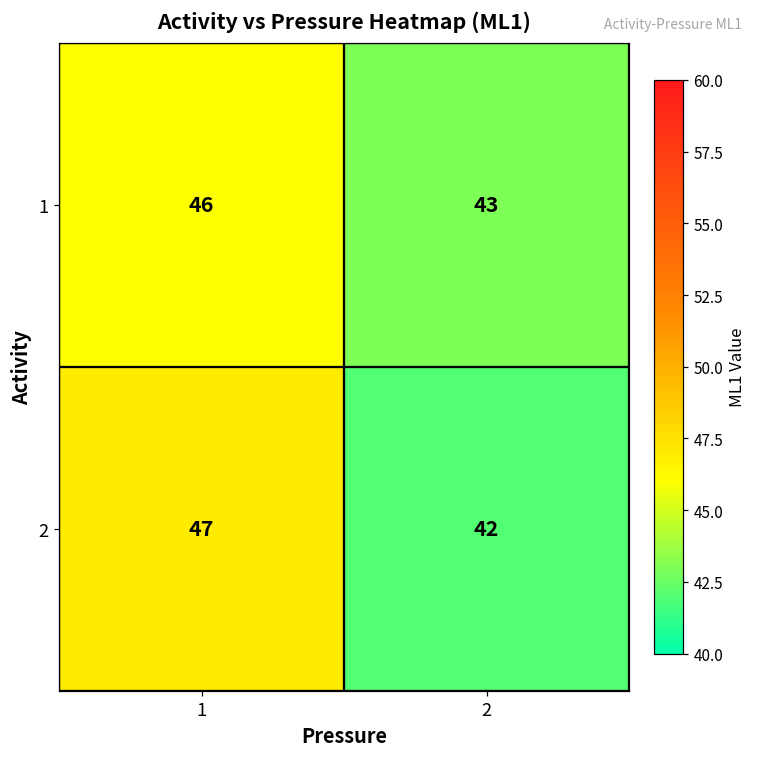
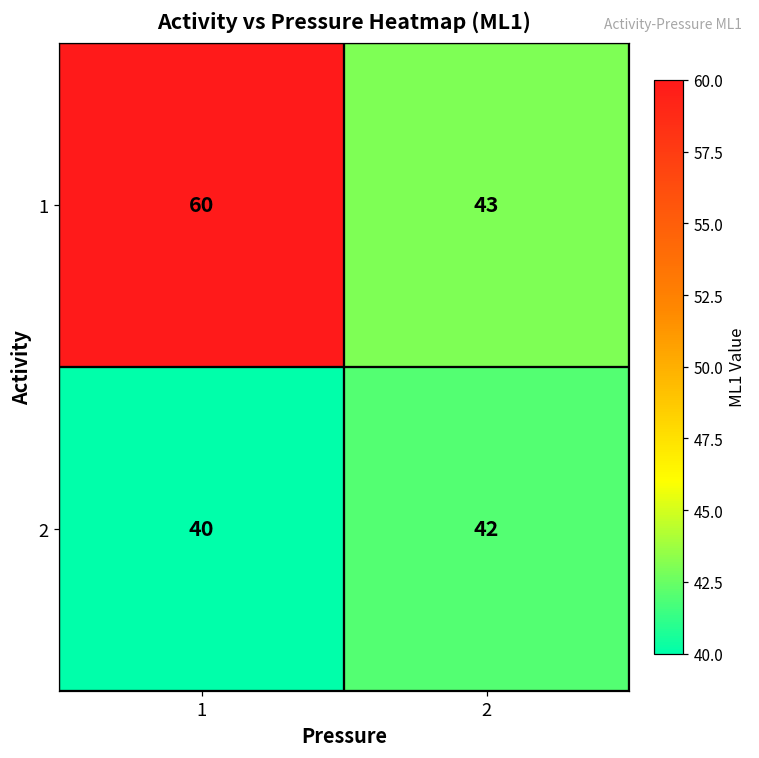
  {
    "1": {
-     "1": 46,
+     "1": 60,
      "2": 43
    },
    "2": {
-     "1": 47,
+     "1": 40,
      "2": 42
    }
  }
